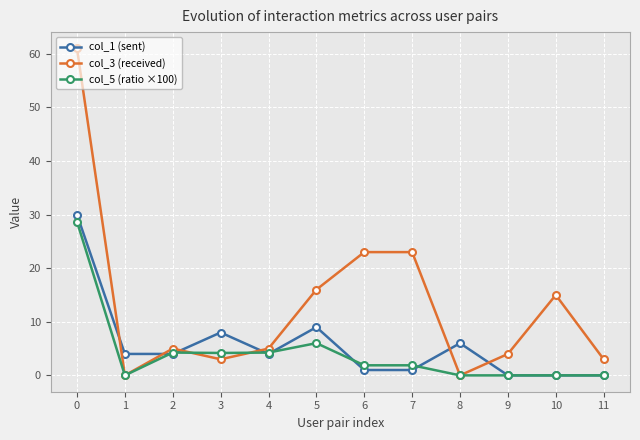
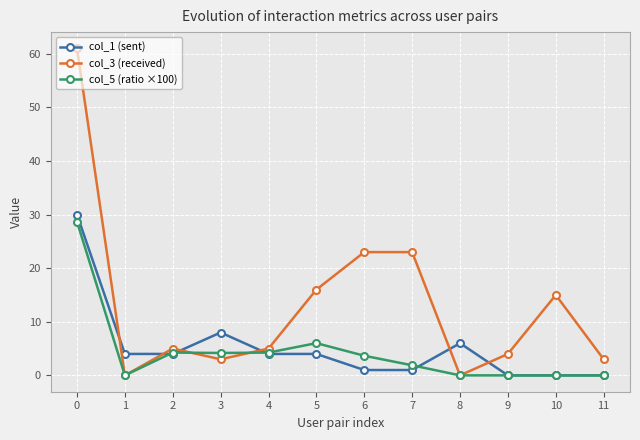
  {
    "col_1 (sent)": {
      "0": 30,
      "1": 4,
      "3": 8,
-     "5": 9,
+     "5": 4,
      "6": 1,
      "7": 1,
      "8": 6
    },
    "col_3 (received)": {
      "2": 5,
      "3": 3,
      "4": 5,
      "5": 16,
      "6": 23,
      "7": 23,
      "9": 4,
      "10": 15,
      "11": 3
    },
    "col_5 (ratio ×100)": {
      "0": 29,
      "3": 4,
      "5": 6,
-     "6": 2,
+     "6": 4,
      "7": 2
    }
  }
